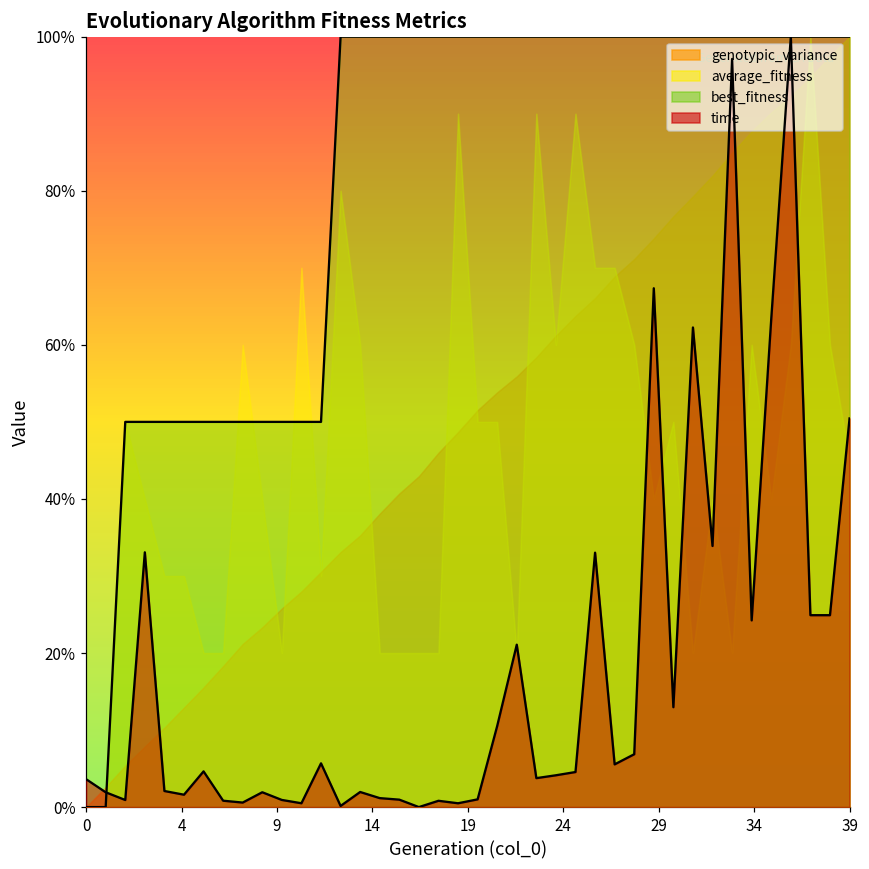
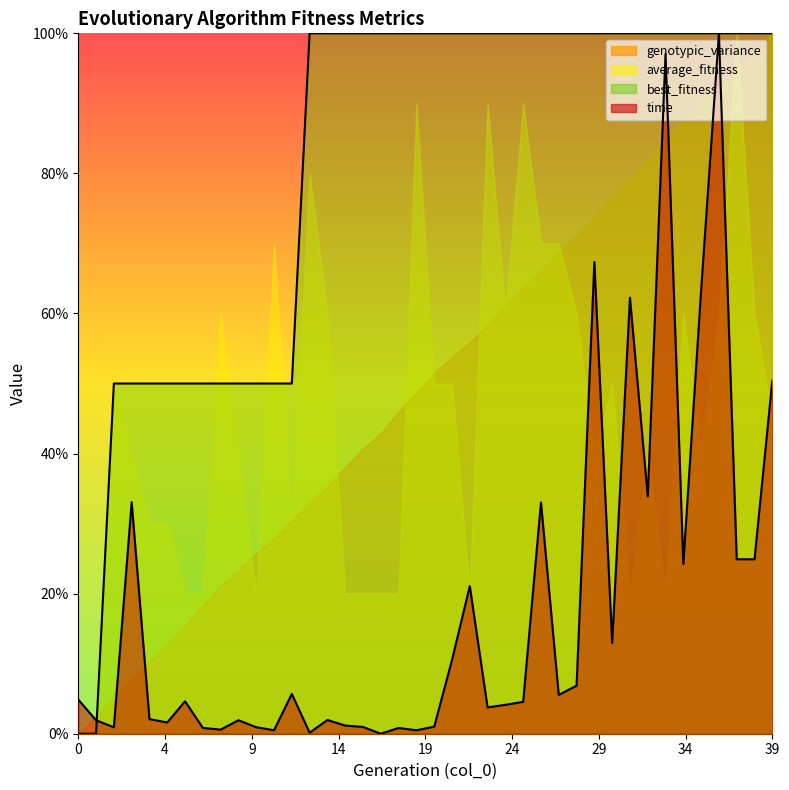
  {
    "average_fitness": {
      "39": "45%"
    },
    "time": {
-     "0": "4%",
+     "0": "5%",
      "39": "50%"
    }
  }
